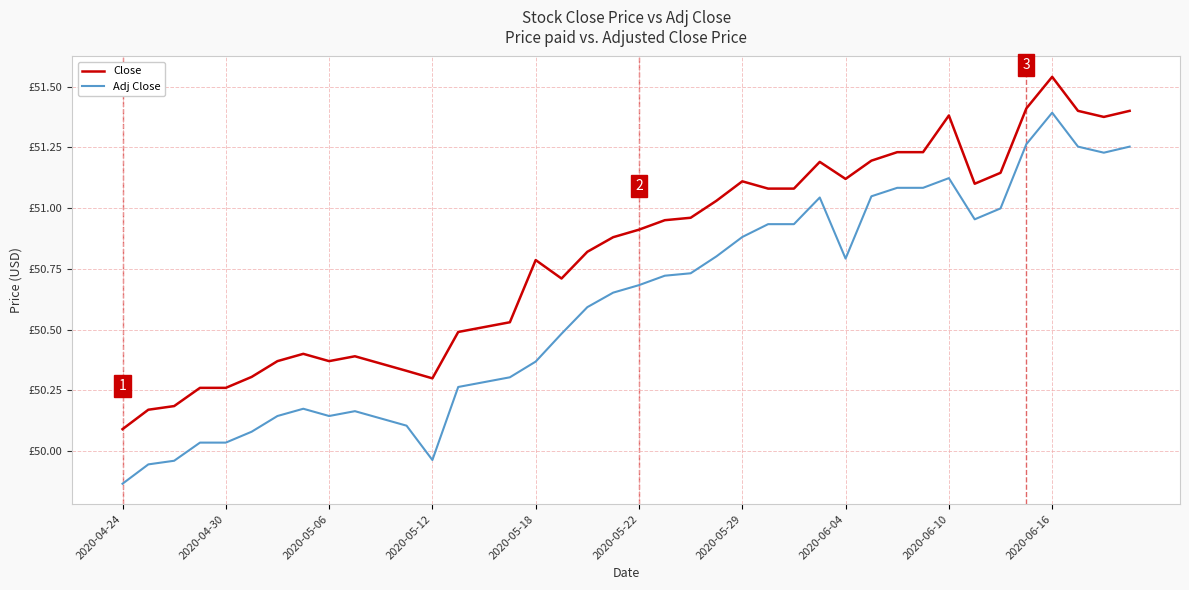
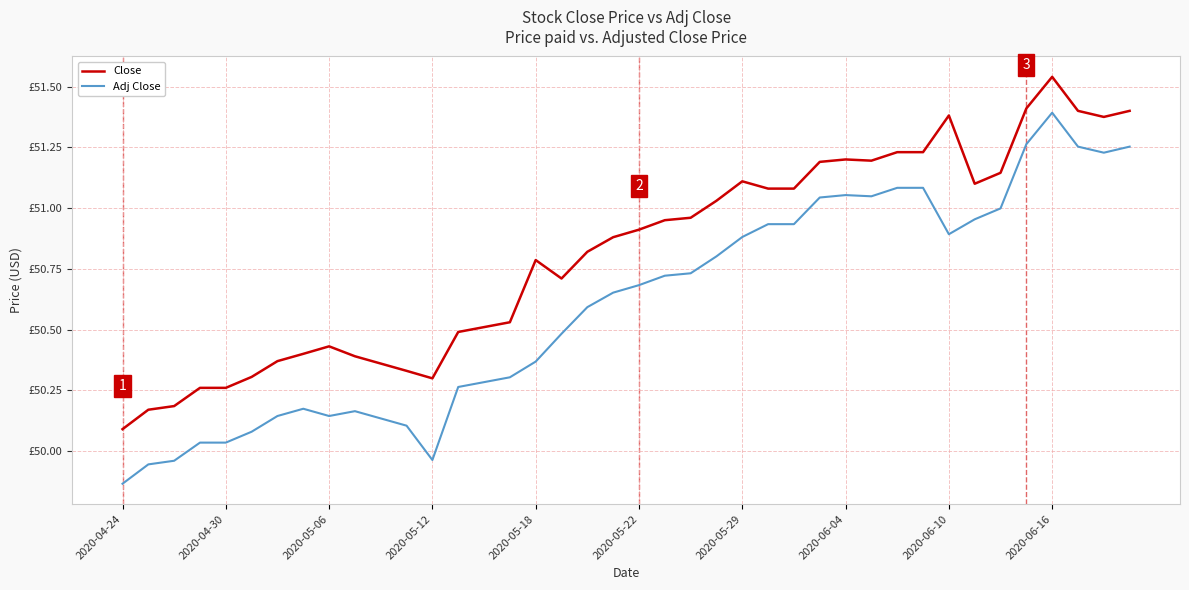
  {
    "Close": {
      "2020-04-24": "£50.09",
      "2020-04-30": "£50.26",
-     "2020-05-06": "£50.37",
+     "2020-05-06": "£50.43",
      "2020-05-12": "£50.30",
      "2020-05-18": "£50.79",
      "2020-05-22": "£50.91",
      "2020-05-29": "£51.11",
-     "2020-06-04": "£51.12",
+     "2020-06-04": "£51.20",
      "2020-06-10": "£51.38"
    },
    "Adj Close": {
      "2020-04-24": "£49.87",
      "2020-04-30": "£50.03",
      "2020-05-06": "£50.14",
      "2020-05-12": "£49.96",
      "2020-05-18": "£50.37",
      "2020-05-22": "£50.68",
      "2020-05-29": "£50.88",
-     "2020-06-04": "£50.79",
-     "2020-06-10": "£51.12",
+     "2020-06-04": "£51.05",
+     "2020-06-10": "£50.89",
      "2020-06-16": "£51.39"
    }
  }
